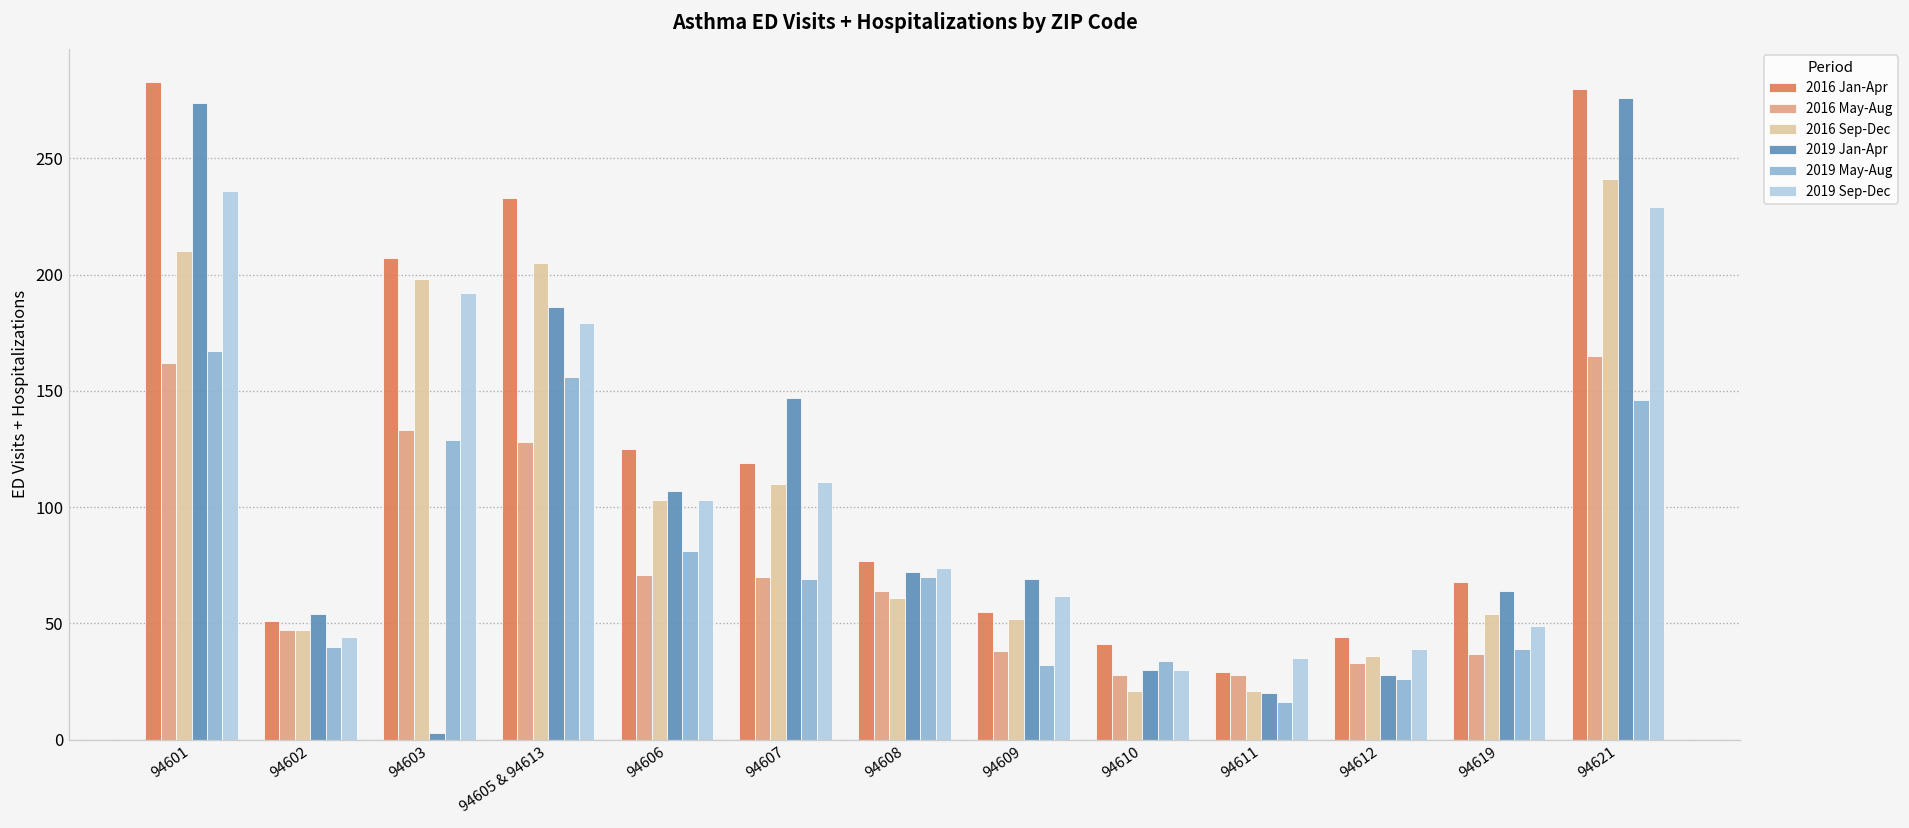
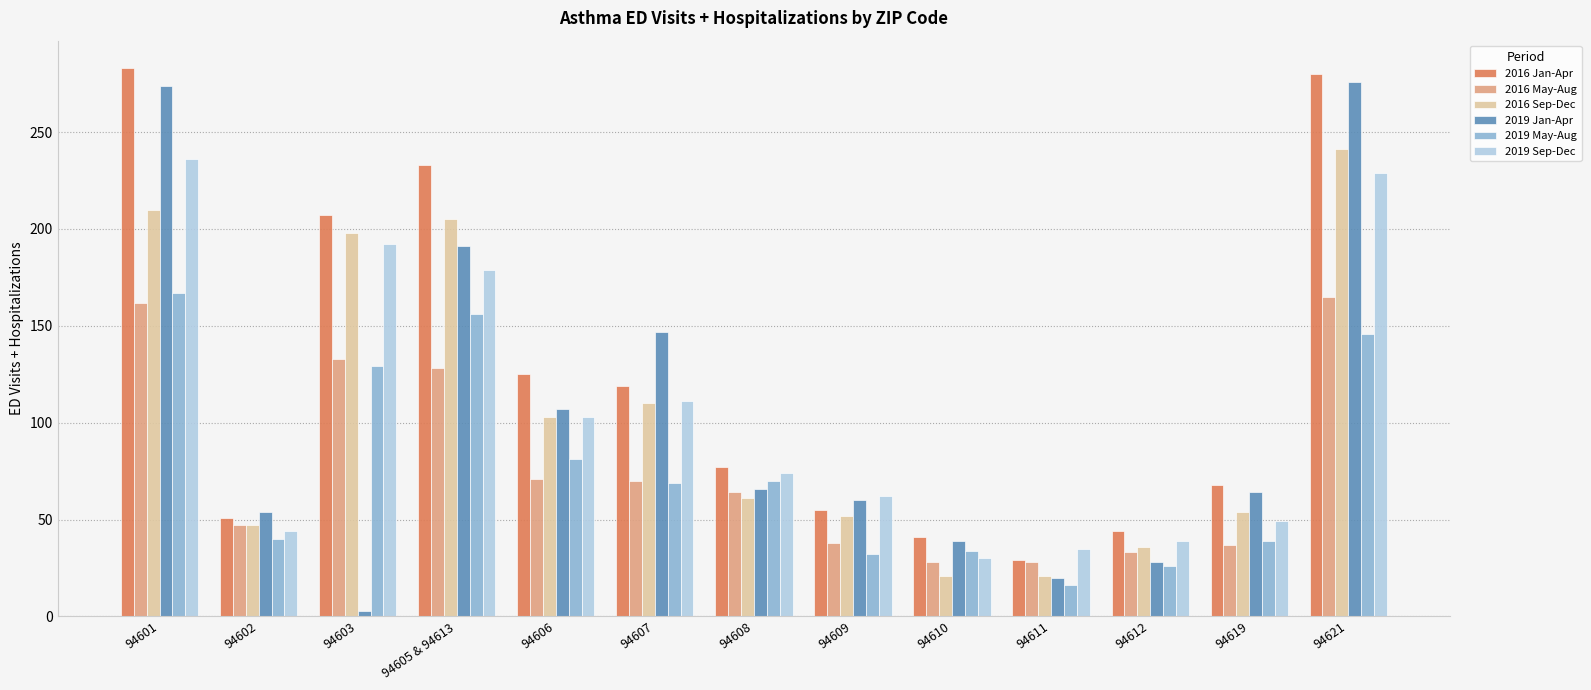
  {
    "2019 Jan-Apr": {
      "94601": 274,
      "94602": 54,
      "94603": 3,
-     "94605 & 94613": 186,
+     "94605 & 94613": 191,
      "94606": 107,
      "94607": 147,
-     "94608": 72,
-     "94609": 69,
-     "94610": 30,
+     "94608": 66,
+     "94609": 60,
+     "94610": 39,
      "94611": 20,
      "94612": 28,
      "94619": 64,
      "94621": 276
    }
  }
